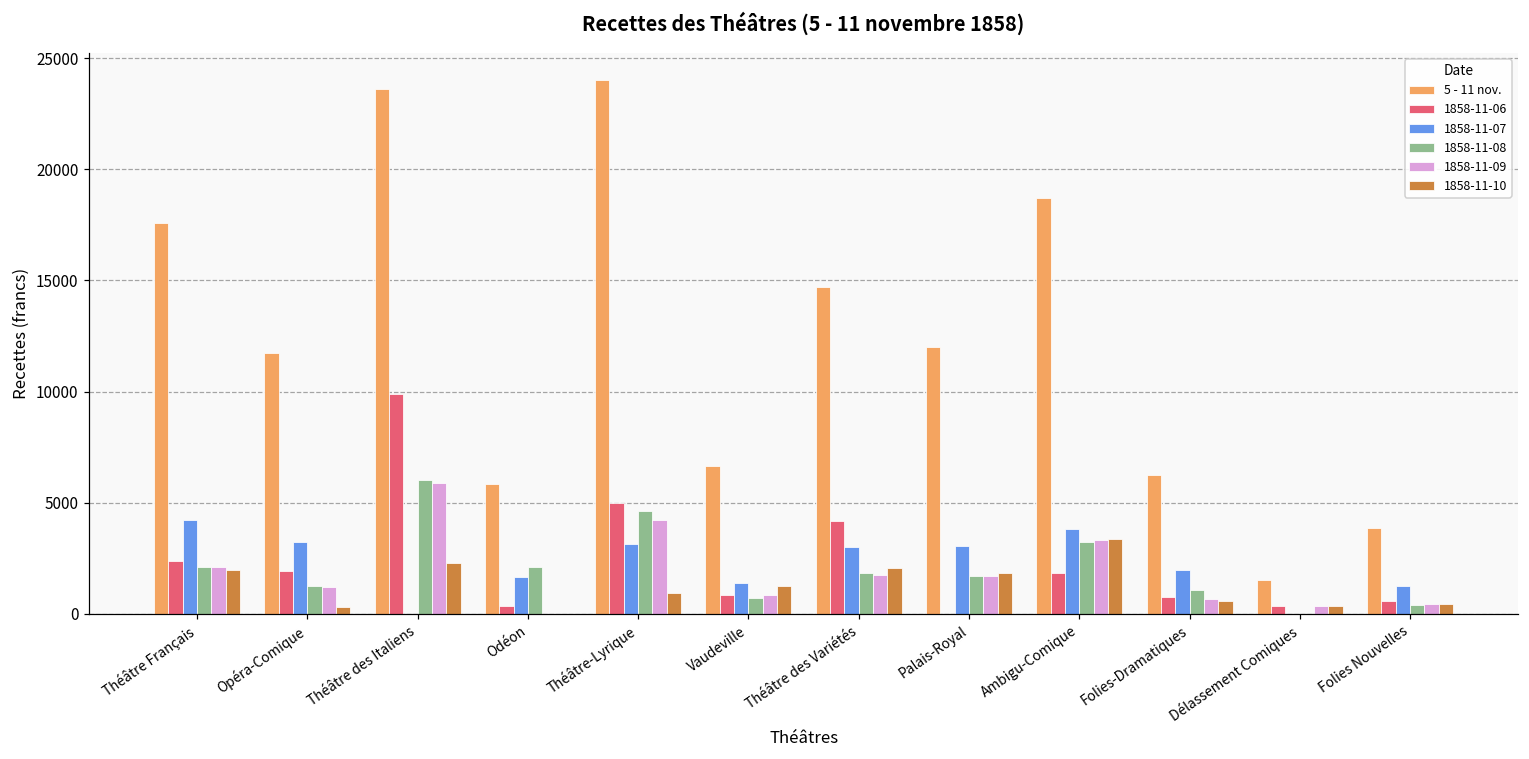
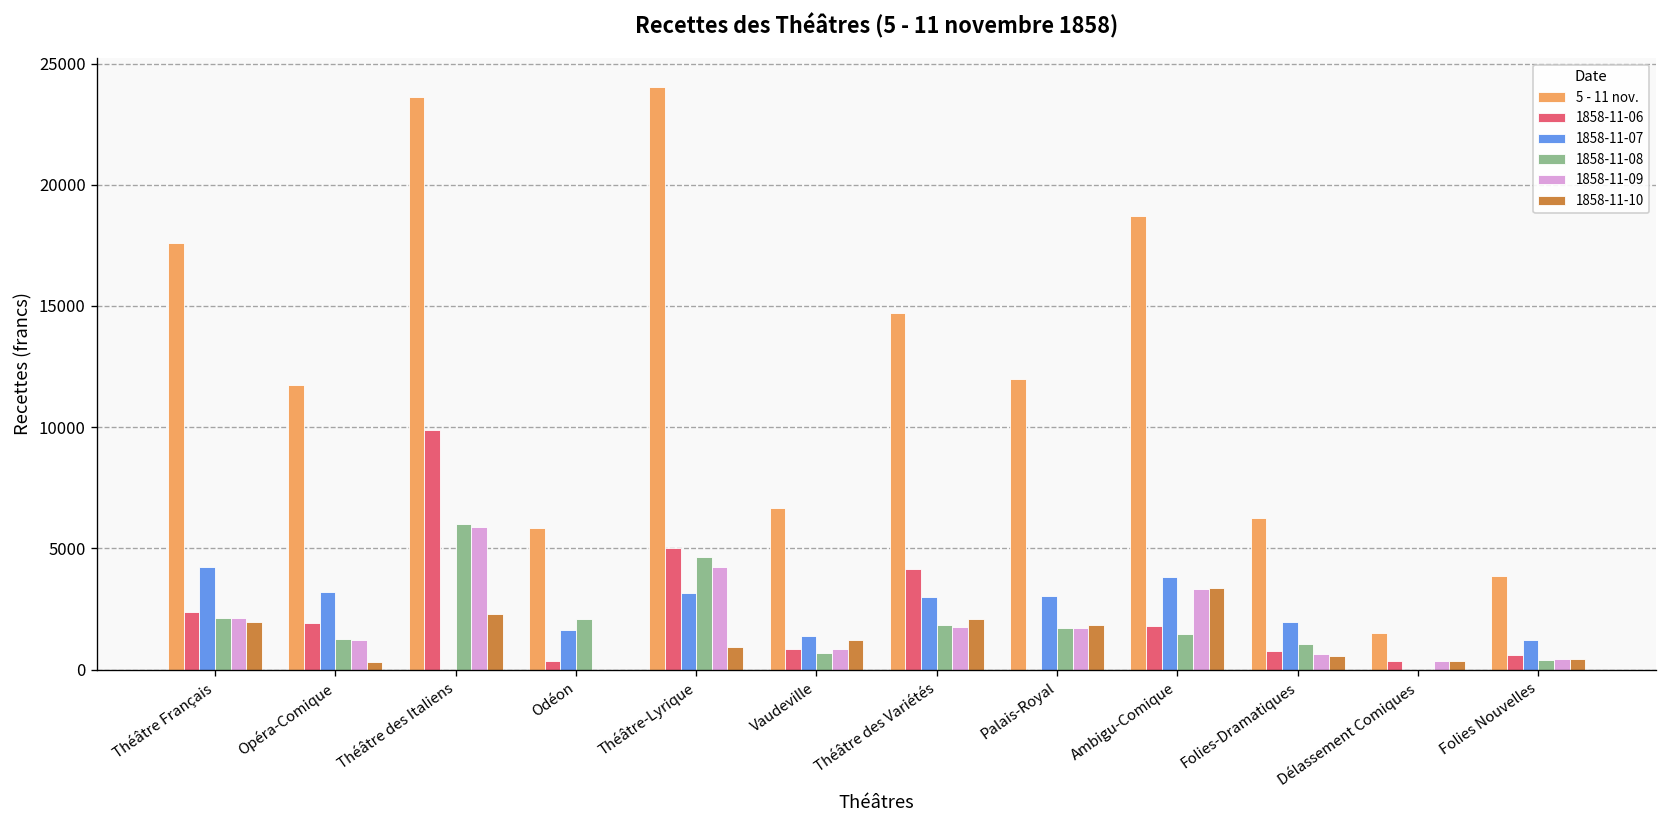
  {
    "1858-11-06": {
      "Théâtre Français": 2400,
      "Opéra-Comique": 1900,
      "Théâtre des Italiens": 9900,
      "Odéon": 300,
      "Théâtre-Lyrique": 5000,
      "Vaudeville": 900,
      "Théâtre des Variétés": 4200,
      "Palais-Royal": 0,
      "Ambigu-Comique": 1800,
      "Folies-Dramatiques": 800,
      "Délassement Comiques": 400,
      "Folies Nouvelles": 600
    },
    "1858-11-07": {
      "Théâtre Français": 4200,
      "Opéra-Comique": 3200,
      "Théâtre des Italiens": 0,
      "Odéon": 1600,
      "Théâtre-Lyrique": 3100,
      "Vaudeville": 1400,
      "Théâtre des Variétés": 3000,
      "Palais-Royal": 3000,
      "Ambigu-Comique": 3800,
      "Folies-Dramatiques": 2000,
      "Délassement Comiques": 0,
      "Folies Nouvelles": 1200
    },
    "1858-11-08": {
      "Théâtre Français": 2100,
      "Opéra-Comique": 1300,
      "Théâtre des Italiens": 6000,
      "Odéon": 2100,
      "Théâtre-Lyrique": 4600,
      "Vaudeville": 700,
      "Théâtre des Variétés": 1800,
      "Palais-Royal": 1700,
-     "Ambigu-Comique": 3200,
+     "Ambigu-Comique": 1500,
      "Folies-Dramatiques": 1000,
      "Délassement Comiques": 0,
      "Folies Nouvelles": 400
    },
    "1858-11-09": {
      "Théâtre Français": 2100,
      "Opéra-Comique": 1200,
      "Théâtre des Italiens": 5900,
      "Odéon": 0,
      "Théâtre-Lyrique": 4200,
      "Vaudeville": 900,
      "Théâtre des Variétés": 1700,
      "Palais-Royal": 1700,
      "Ambigu-Comique": 3300,
      "Folies-Dramatiques": 700,
      "Délassement Comiques": 400,
      "Folies Nouvelles": 400
    }
  }
